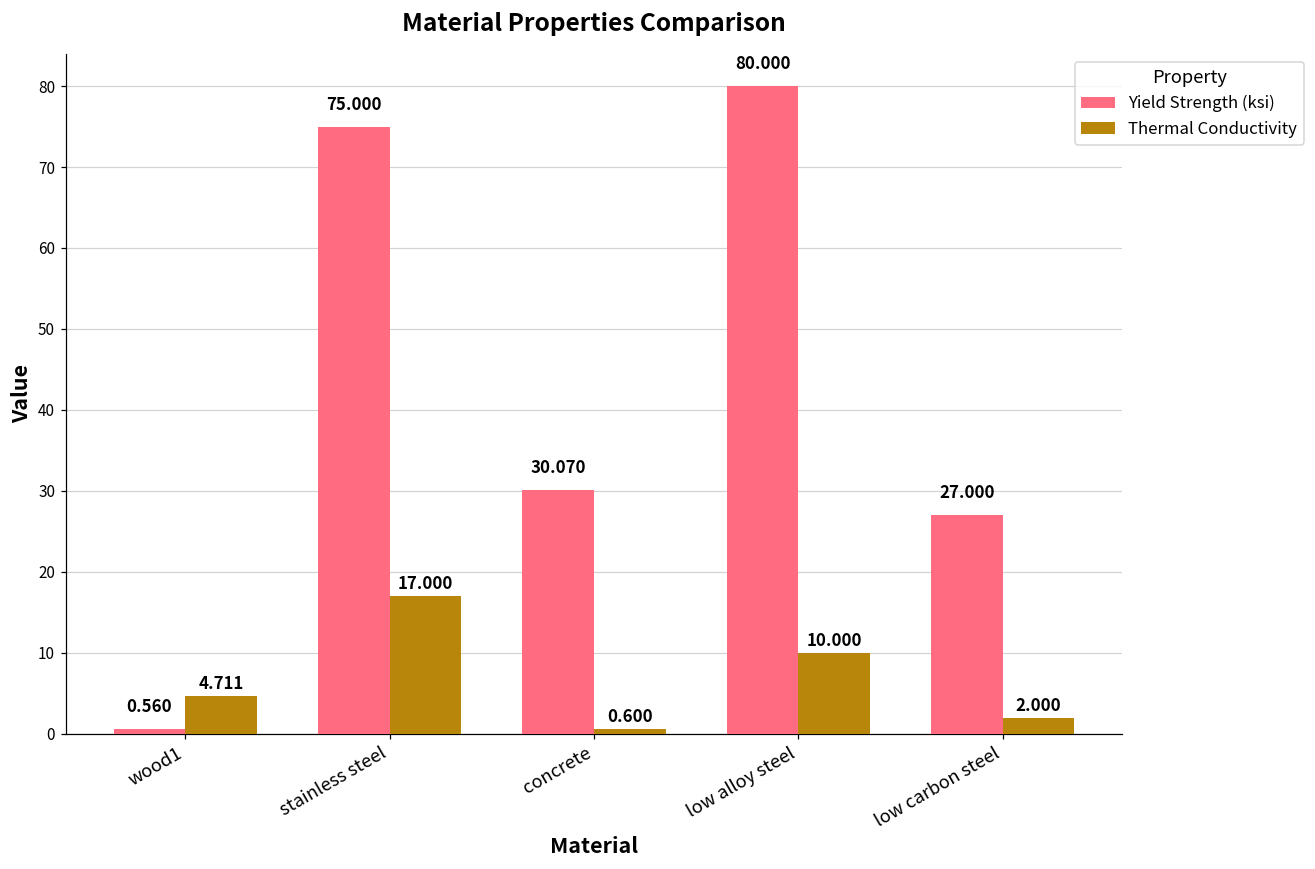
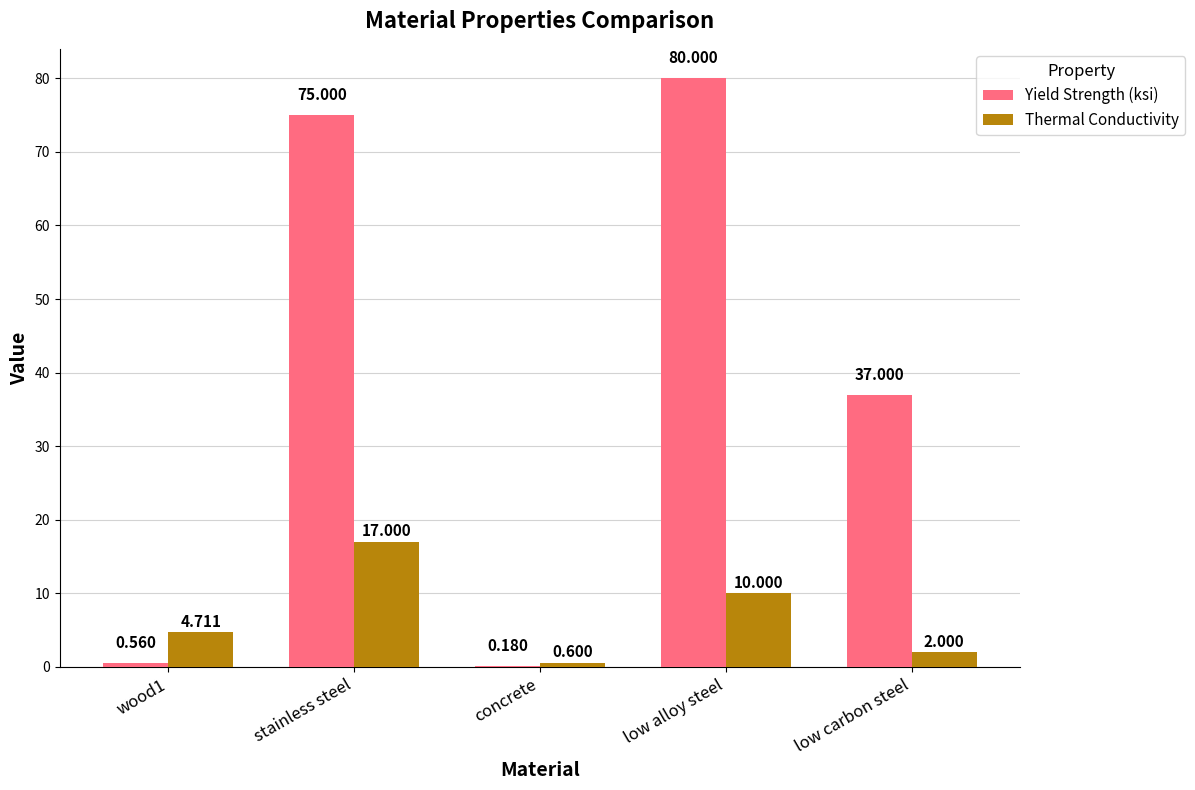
  {
    "Yield Strength (ksi)": {
      "wood1": 0.560,
      "stainless steel": 75.000,
-     "concrete": 30.070,
+     "concrete": 0.180,
      "low alloy steel": 80.000,
-     "low carbon steel": 27.000
+     "low carbon steel": 37.000
    },
    "Thermal Conductivity": {
      "wood1": 4.711,
      "stainless steel": 17.000,
      "concrete": 0.600,
      "low alloy steel": 10.000,
      "low carbon steel": 2.000
    }
  }
